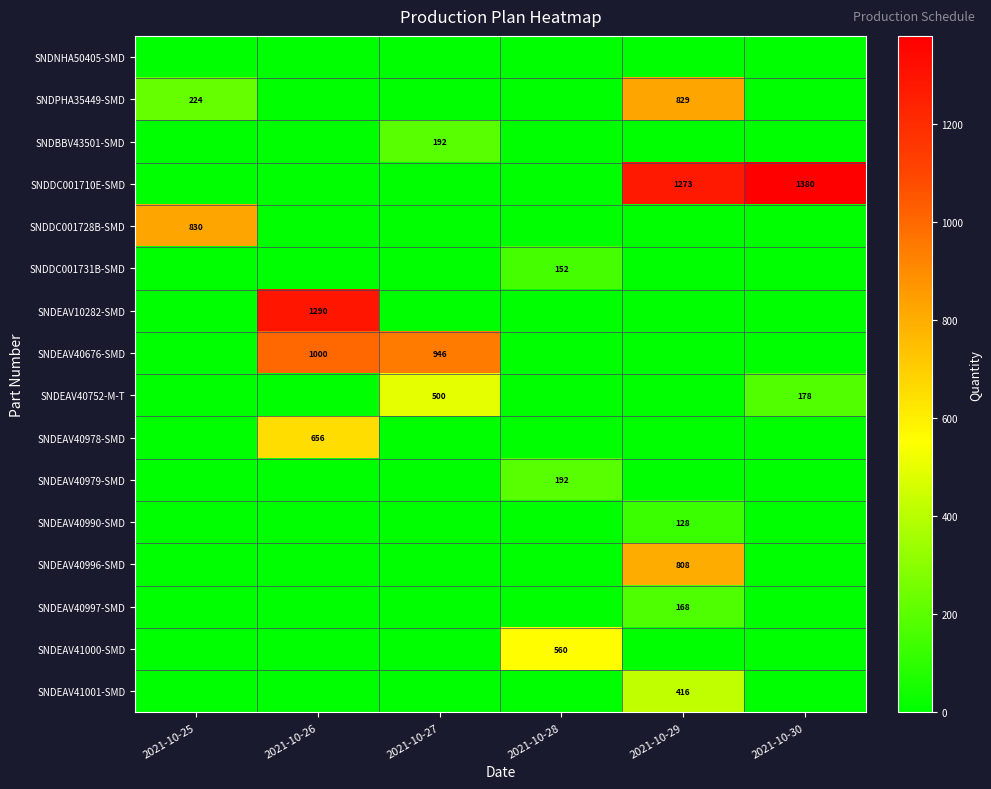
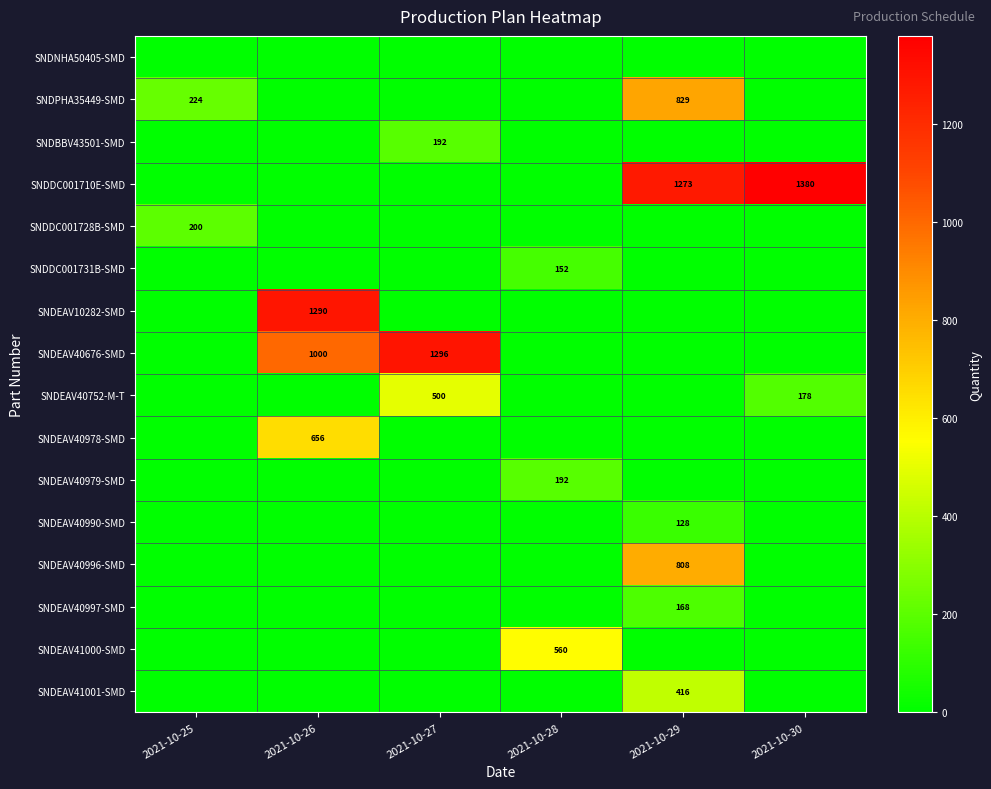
  {
    "SNDPHA35449-SMD": {
      "2021-10-25": 224,
      "2021-10-29": 829
    },
    "SNDBBV43501-SMD": {
      "2021-10-27": 192
    },
    "SNDDC001710E-SMD": {
      "2021-10-29": 1273,
      "2021-10-30": 1380
    },
    "SNDDC001728B-SMD": {
-     "2021-10-25": 830
+     "2021-10-25": 200
    },
    "SNDDC001731B-SMD": {
      "2021-10-28": 152
    },
    "SNDEAV10282-SMD": {
      "2021-10-26": 1290
    },
    "SNDEAV40676-SMD": {
      "2021-10-26": 1000,
-     "2021-10-27": 946
+     "2021-10-27": 1296
    },
    "SNDEAV40752-M-T": {
      "2021-10-27": 500,
      "2021-10-30": 178
    },
    "SNDEAV40978-SMD": {
      "2021-10-26": 656
    },
    "SNDEAV40979-SMD": {
      "2021-10-28": 192
    },
    "SNDEAV40990-SMD": {
      "2021-10-29": 128
    },
    "SNDEAV40996-SMD": {
      "2021-10-29": 808
    },
    "SNDEAV40997-SMD": {
      "2021-10-29": 168
    },
    "SNDEAV41000-SMD": {
      "2021-10-28": 560
    },
    "SNDEAV41001-SMD": {
      "2021-10-29": 416
    }
  }
